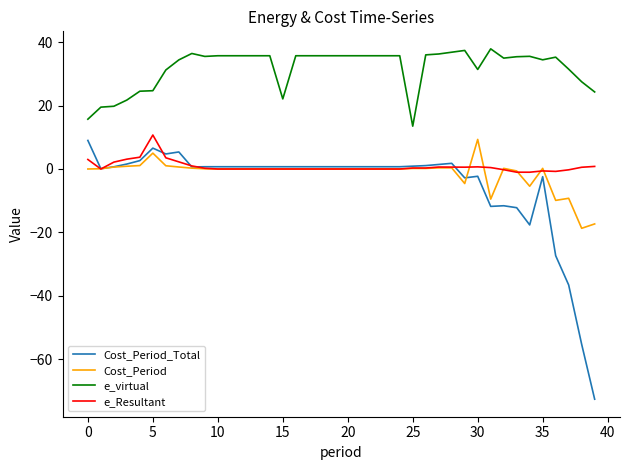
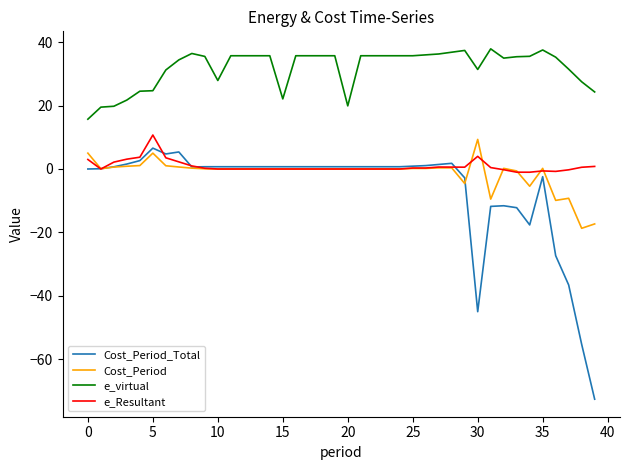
  {
    "Cost_Period_Total": {
-     "0": 9,
+     "0": 0,
      "5": 7,
-     "30": -2,
+     "30": -45,
      "35": -2
    },
    "Cost_Period": {
-     "0": 0,
+     "0": 5,
      "5": 5,
      "30": 9
    },
    "e_virtual": {
      "0": 16,
      "5": 25,
-     "10": 36,
+     "10": 28,
      "15": 22,
-     "20": 36,
-     "25": 14,
+     "20": 20,
+     "25": 36,
      "30": 31,
-     "35": 34
+     "35": 38
    },
    "e_Resultant": {
      "0": 3,
      "5": 11,
-     "30": 1
+     "30": 4
    }
  }
